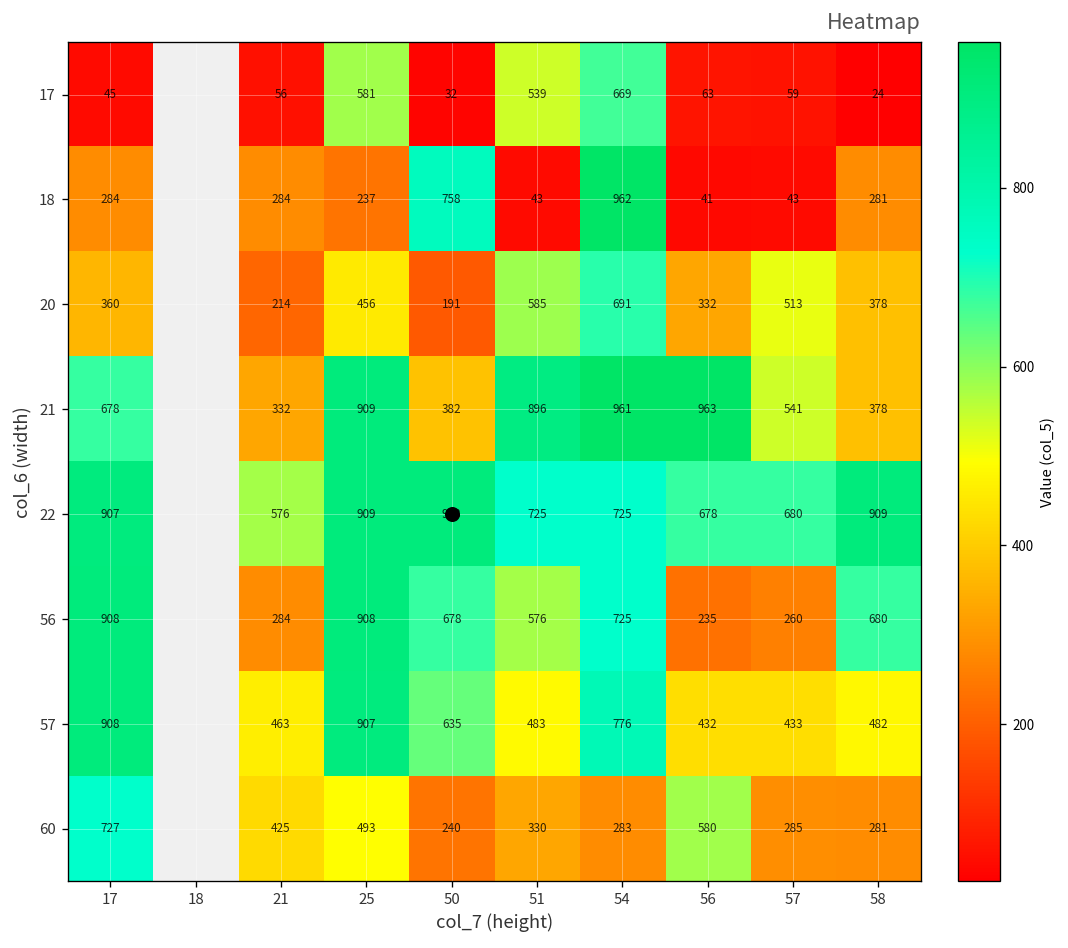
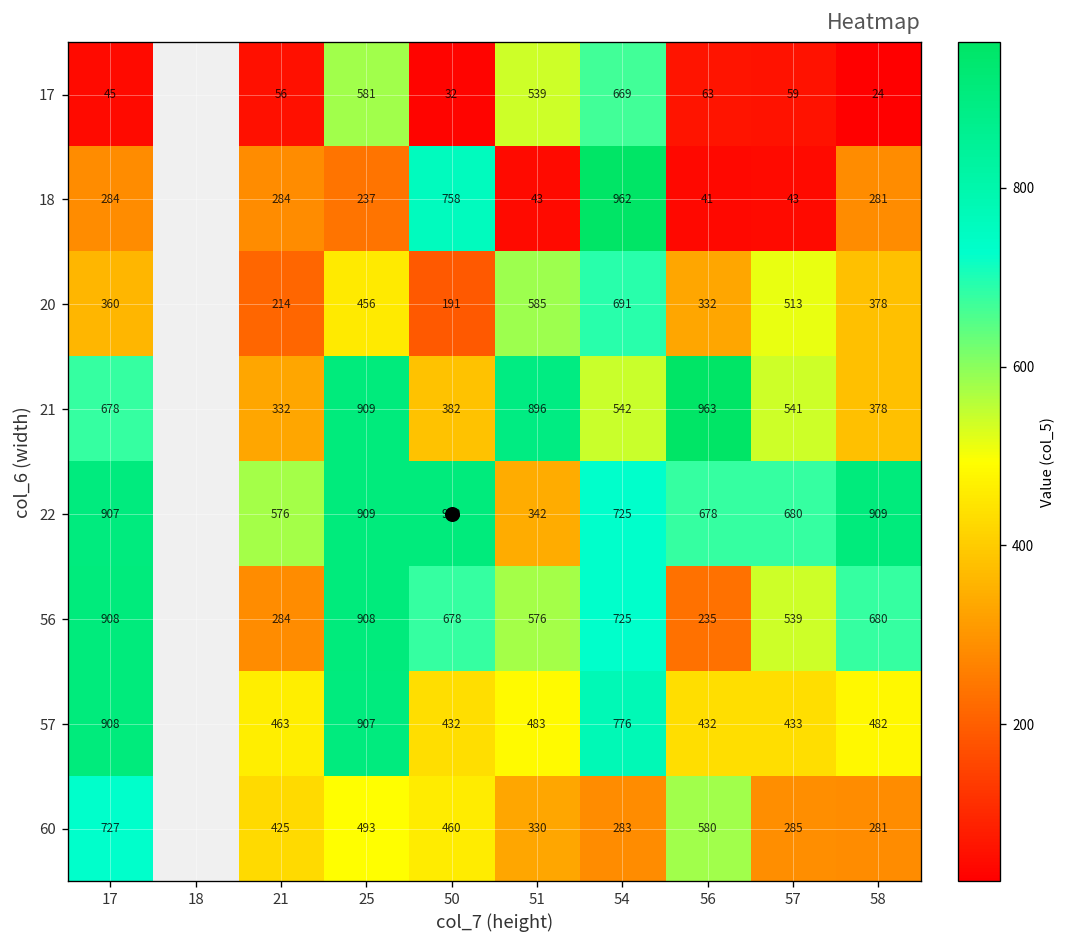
  {
    "17": {
      "17": 45,
      "21": 56,
      "25": 581,
      "50": 32,
      "51": 539,
      "54": 669,
      "56": 63,
      "57": 59,
      "58": 24
    },
    "18": {
      "17": 284,
      "21": 284,
      "25": 237,
      "50": 758,
      "51": 43,
      "54": 962,
      "56": 41,
      "57": 43,
      "58": 281
    },
    "20": {
      "17": 360,
      "21": 214,
      "25": 456,
      "50": 191,
      "51": 585,
      "54": 691,
      "56": 332,
      "57": 513,
      "58": 378
    },
    "21": {
      "17": 678,
      "21": 332,
      "25": 909,
      "50": 382,
      "51": 896,
-     "54": 961,
+     "54": 542,
      "56": 963,
      "57": 541,
      "58": 378
    },
    "22": {
      "17": 907,
      "21": 576,
      "25": 909,
-     "51": 725,
+     "51": 342,
      "54": 725,
      "56": 678,
      "57": 680,
      "58": 909
    },
    "56": {
      "17": 908,
      "21": 284,
      "25": 908,
      "50": 678,
      "51": 576,
      "54": 725,
      "56": 235,
-     "57": 260,
+     "57": 539,
      "58": 680
    },
    "57": {
      "17": 908,
      "21": 463,
      "25": 907,
-     "50": 635,
+     "50": 432,
      "51": 483,
      "54": 776,
      "56": 432,
      "57": 433,
      "58": 482
    },
    "60": {
      "17": 727,
      "21": 425,
      "25": 493,
-     "50": 240,
+     "50": 460,
      "51": 330,
      "54": 283,
      "56": 580,
      "57": 285,
      "58": 281
    }
  }
